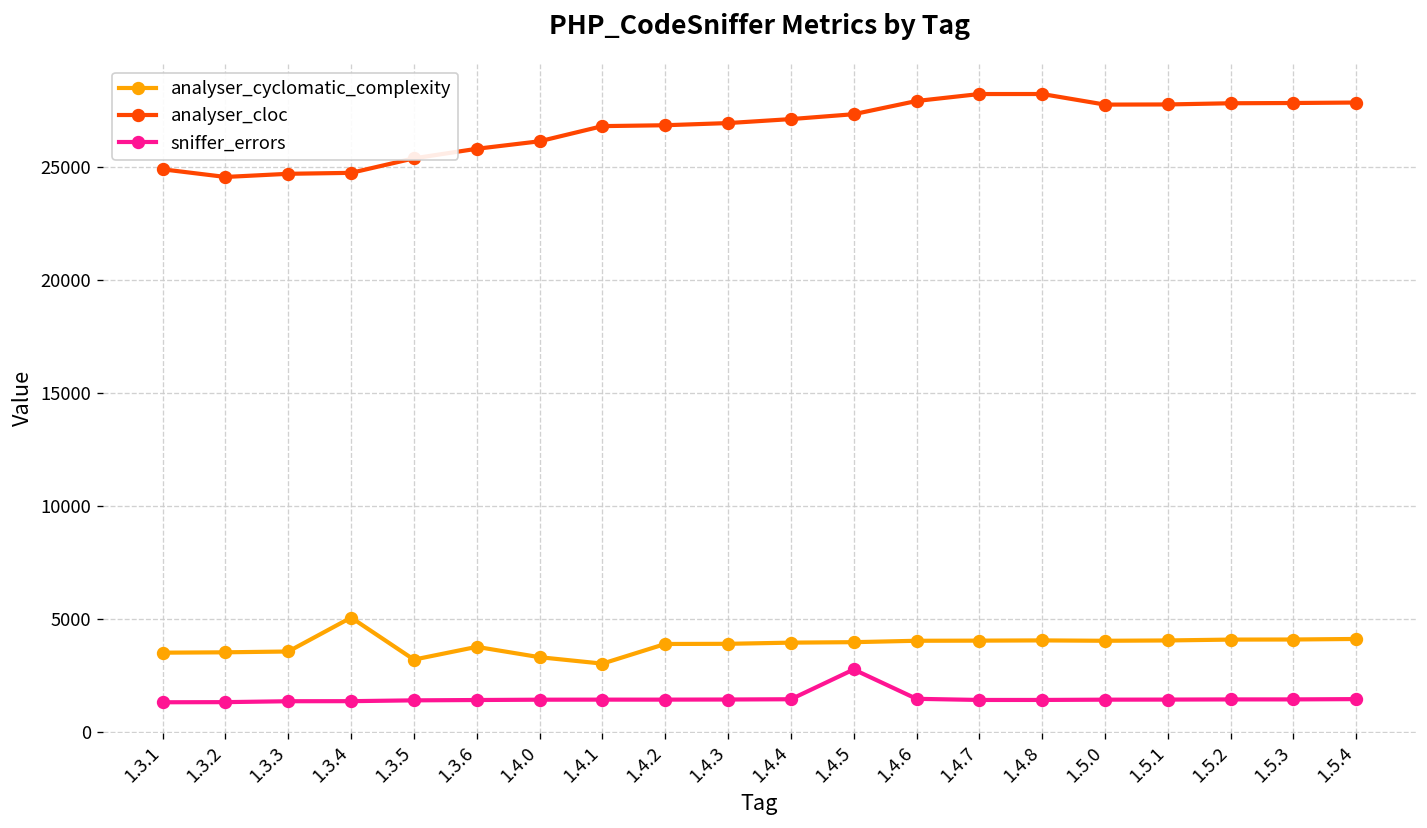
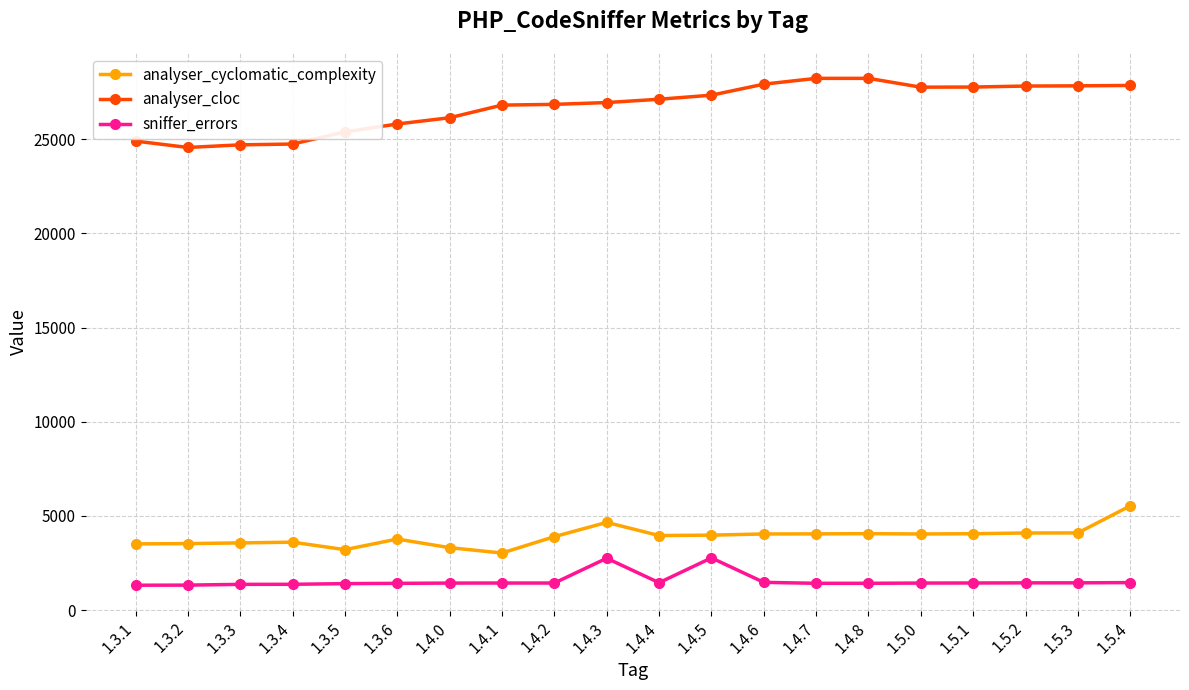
  {
    "analyser_cyclomatic_complexity": {
      "1.3.1": 3500,
      "1.3.2": 3500,
      "1.3.3": 3600,
-     "1.3.4": 5100,
+     "1.3.4": 3600,
      "1.3.5": 3200,
      "1.3.6": 3800,
      "1.4.0": 3300,
      "1.4.1": 3000,
      "1.4.2": 3900,
-     "1.4.3": 3900,
+     "1.4.3": 4700,
      "1.4.4": 4000,
      "1.4.5": 4000,
      "1.4.6": 4000,
      "1.4.7": 4000,
      "1.4.8": 4100,
      "1.5.0": 4000,
      "1.5.1": 4100,
      "1.5.2": 4100,
      "1.5.3": 4100,
-     "1.5.4": 4100
+     "1.5.4": 5500
    },
    "analyser_cloc": {
      "1.3.1": 24900,
      "1.3.2": 24600,
      "1.3.3": 24700,
      "1.3.4": 24700,
      "1.3.6": 25800,
      "1.4.0": 26100,
      "1.4.1": 26800,
      "1.4.2": 26900,
      "1.4.3": 27000,
      "1.4.4": 27100,
      "1.4.5": 27300,
      "1.4.6": 27900,
      "1.4.7": 28200,
      "1.4.8": 28200,
      "1.5.0": 27800,
      "1.5.1": 27800,
      "1.5.2": 27800,
      "1.5.3": 27800,
      "1.5.4": 27900
    },
    "sniffer_errors": {
      "1.3.1": 1300,
      "1.3.2": 1300,
      "1.3.3": 1400,
      "1.3.4": 1400,
      "1.3.5": 1400,
      "1.3.6": 1400,
      "1.4.0": 1400,
      "1.4.1": 1400,
      "1.4.2": 1400,
-     "1.4.3": 1400,
+     "1.4.3": 2800,
      "1.4.4": 1500,
      "1.4.5": 2800,
      "1.4.6": 1500,
      "1.4.7": 1400,
      "1.4.8": 1400,
      "1.5.0": 1400,
      "1.5.1": 1400,
      "1.5.2": 1400,
      "1.5.3": 1400,
      "1.5.4": 1500
    }
  }
